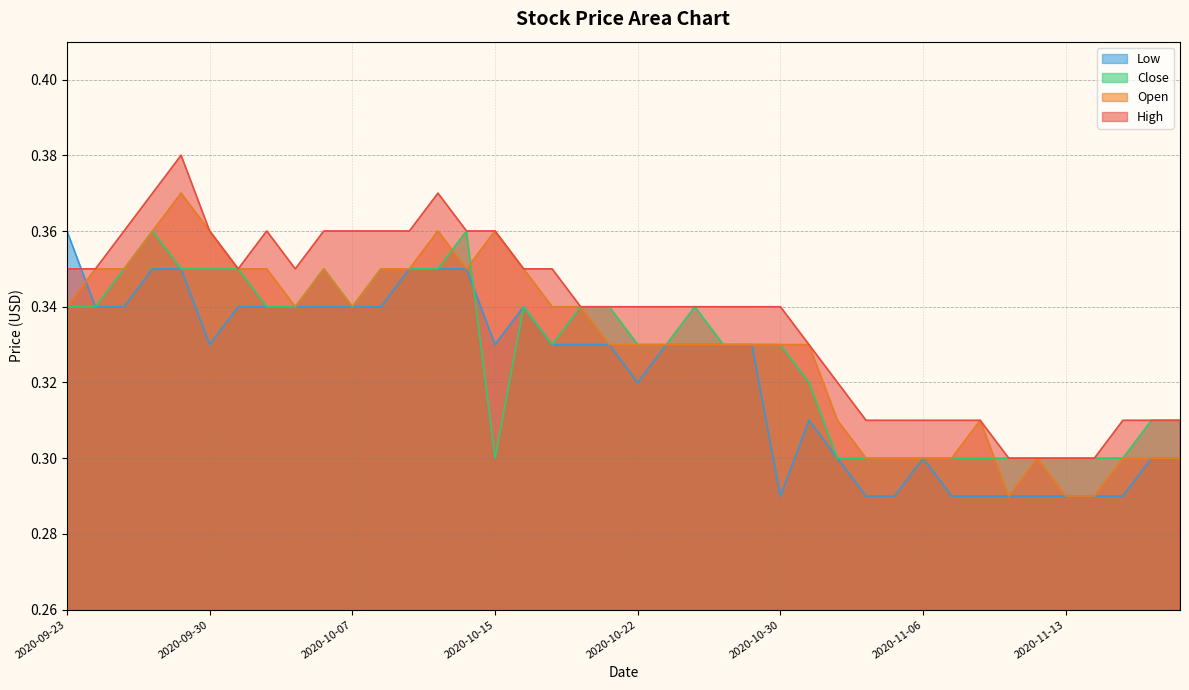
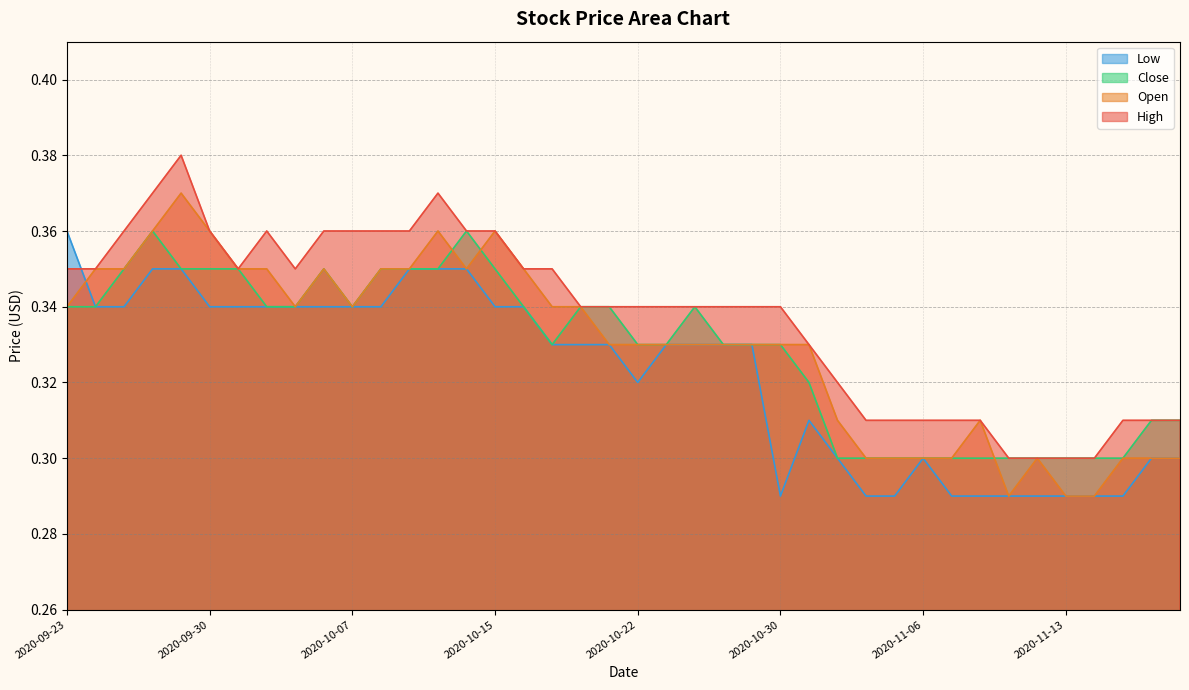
  {
    "Low": {
      "2020-09-23": 0.36,
-     "2020-09-30": 0.33,
-     "2020-10-15": 0.33,
+     "2020-09-30": 0.34,
+     "2020-10-15": 0.34,
      "2020-10-22": 0.32,
      "2020-10-30": 0.29
    },
    "Close": {
      "2020-09-30": 0.35,
-     "2020-10-15": 0.30
+     "2020-10-15": 0.35
    }
  }
